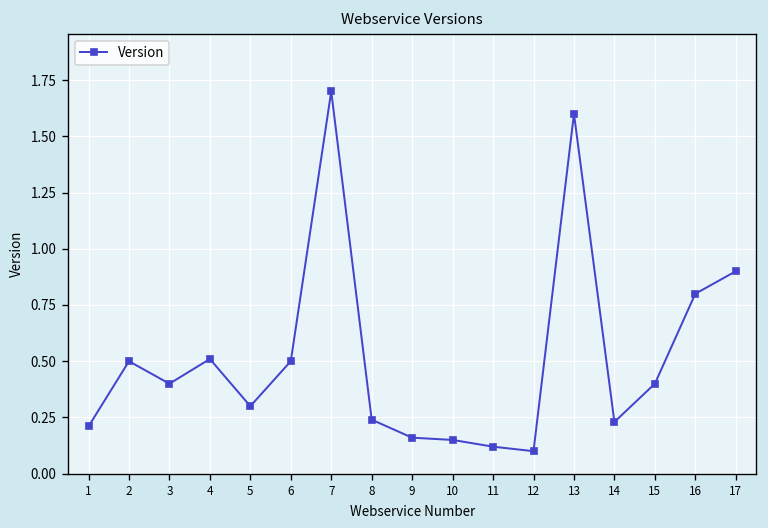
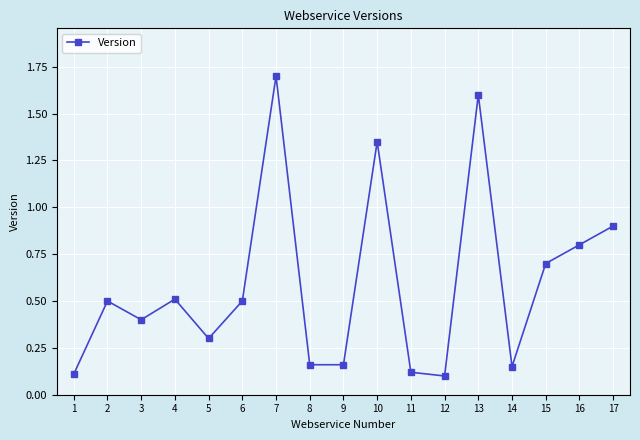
  {
-   "1": 0.21,
+   "1": 0.11,
    "2": 0.50,
    "3": 0.40,
    "4": 0.51,
    "5": 0.30,
    "6": 0.50,
    "7": 1.70,
-   "8": 0.24,
+   "8": 0.16,
    "9": 0.16,
-   "10": 0.15,
+   "10": 1.35,
    "11": 0.12,
    "12": 0.10,
    "13": 1.60,
-   "14": 0.23,
-   "15": 0.4,
+   "14": 0.15,
+   "15": 0.7,
    "16": 0.80,
    "17": 0.90
  }
